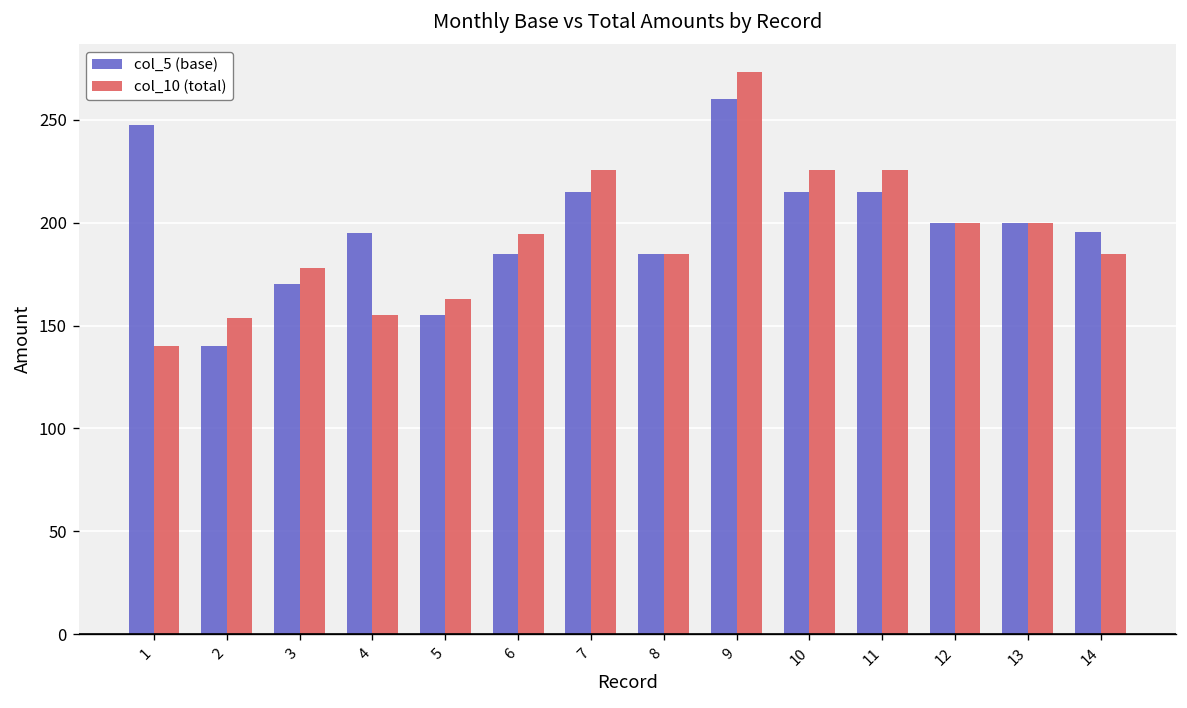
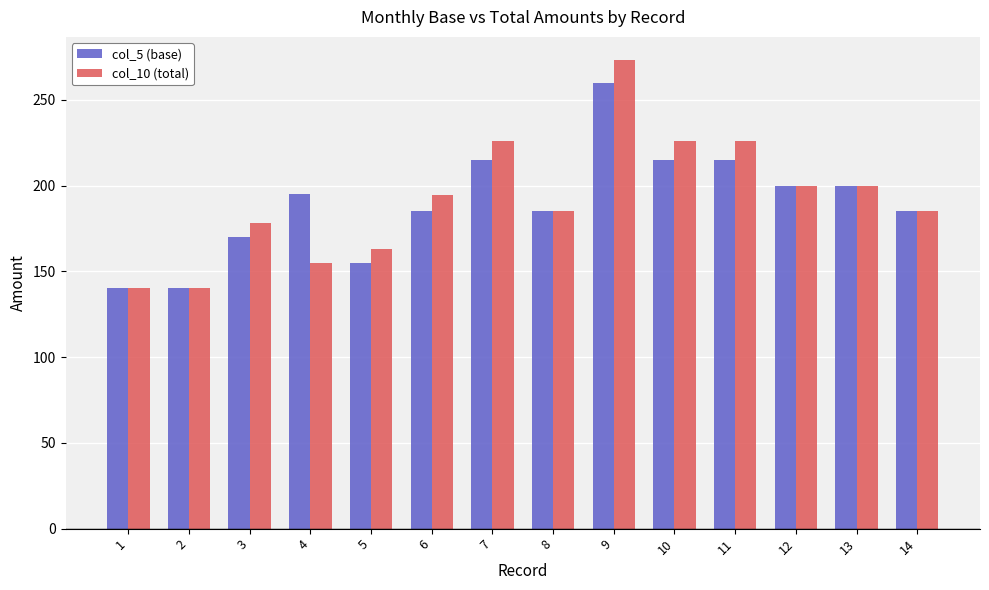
  {
    "col_5 (base)": {
-     "1": 248,
+     "1": 140,
      "2": 140,
      "3": 170,
      "4": 195,
      "5": 155,
      "6": 185,
      "7": 215,
      "8": 185,
      "9": 260,
      "10": 215,
      "11": 215,
      "12": 200,
      "13": 200,
-     "14": 196
+     "14": 185
    },
    "col_10 (total)": {
      "1": 140,
-     "2": 154,
+     "2": 140,
      "3": 178,
      "4": 155,
      "5": 163,
      "6": 194,
      "7": 226,
      "8": 185,
      "9": 273,
      "10": 226,
      "11": 226,
      "12": 200,
      "13": 200,
      "14": 185
    }
  }
